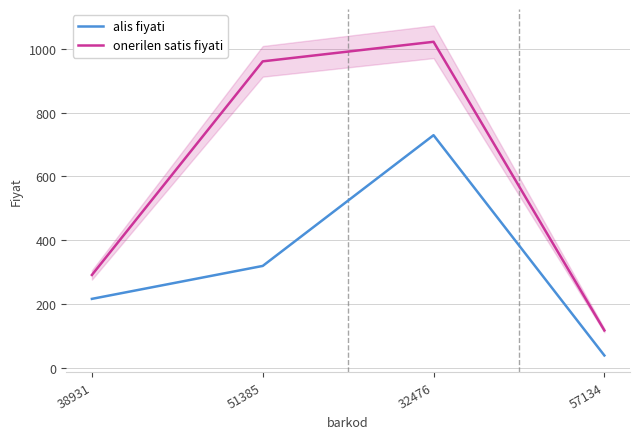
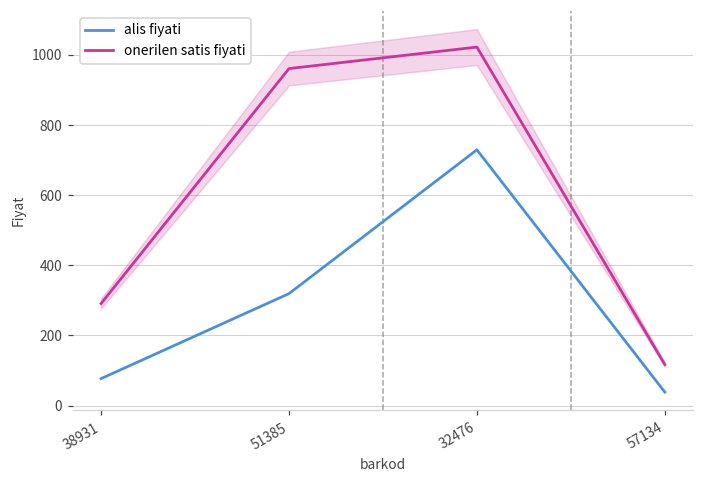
  {
    "alis fiyati": {
-     "38931": 220,
+     "38931": 80,
      "51385": 320,
      "32476": 730,
      "57134": 40
    }
  }
